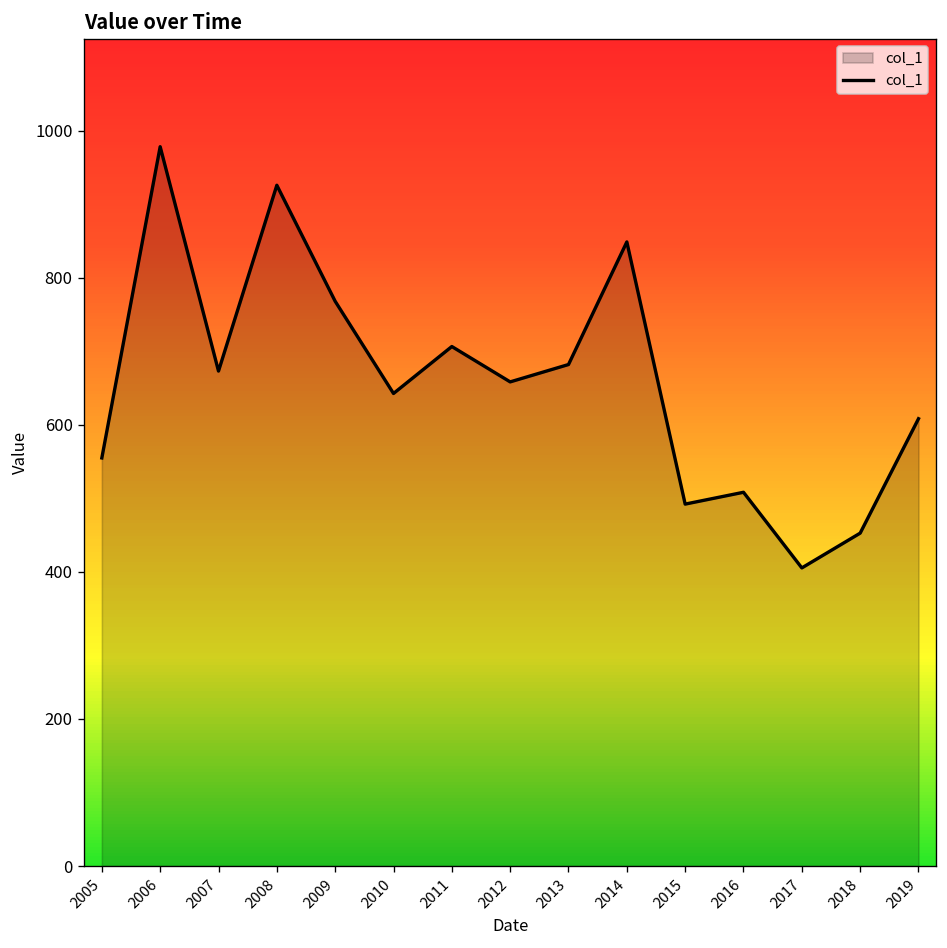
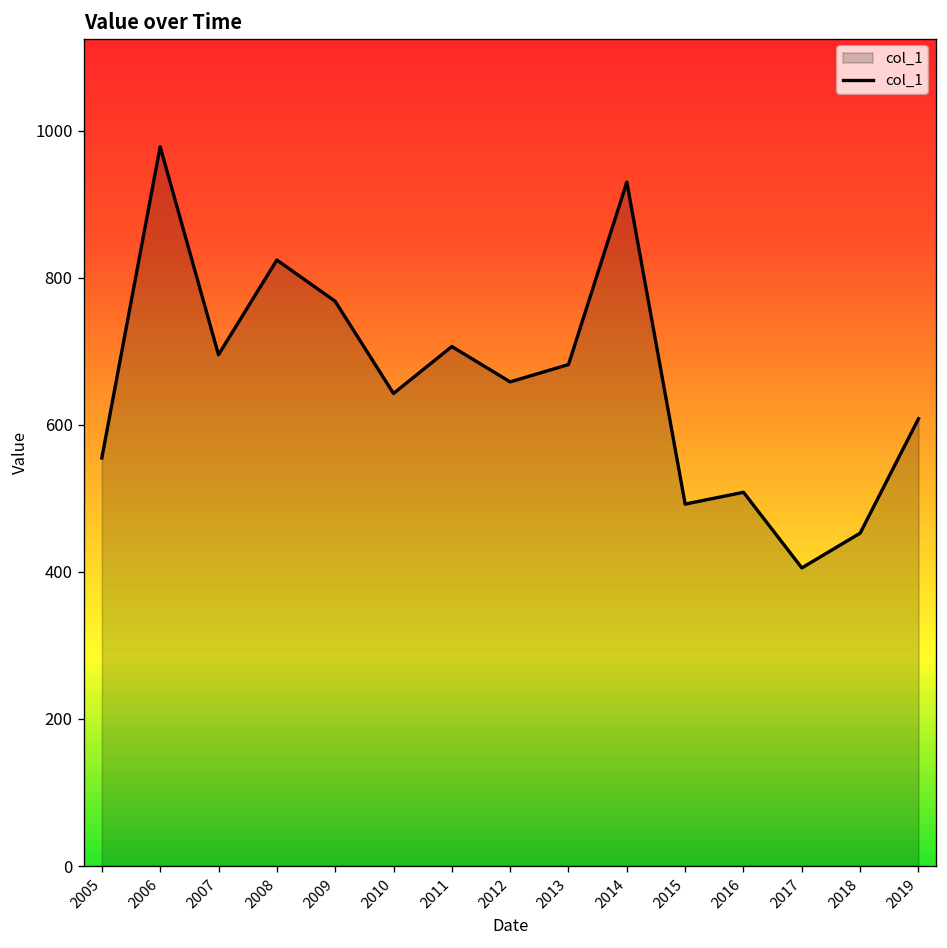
  {
    "2005": 550,
    "2006": 980,
-   "2007": 670,
-   "2008": 930,
+   "2007": 700,
+   "2008": 820,
    "2009": 770,
    "2010": 640,
    "2011": 710,
    "2012": 660,
    "2013": 680,
-   "2014": 850,
+   "2014": 930,
    "2015": 490,
    "2016": 510,
    "2017": 410,
    "2018": 450,
    "2019": 610
  }
